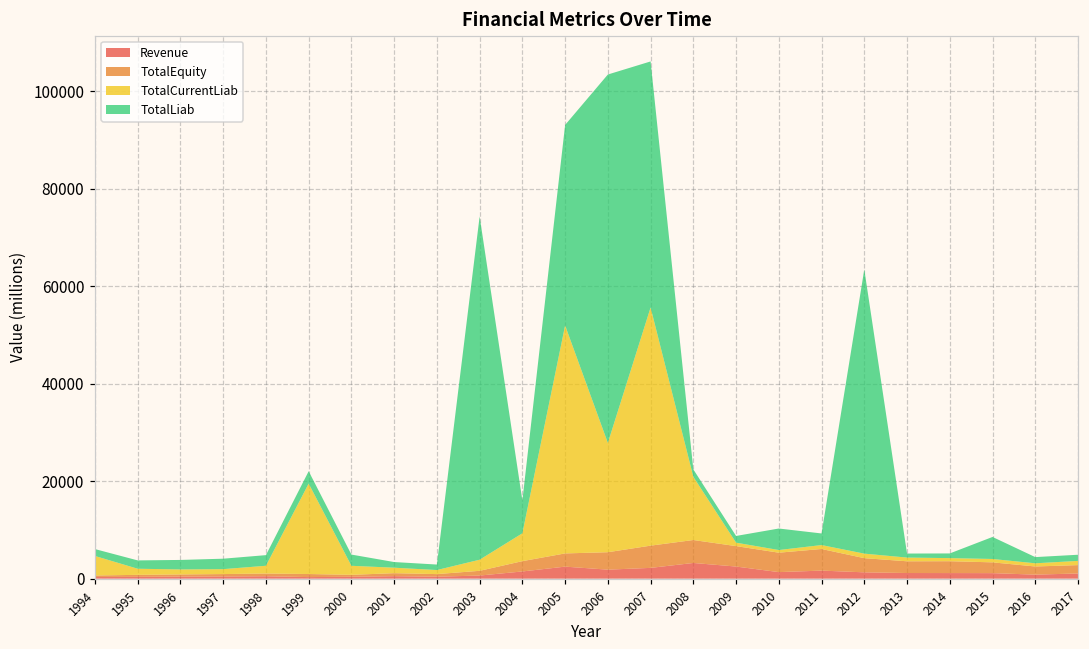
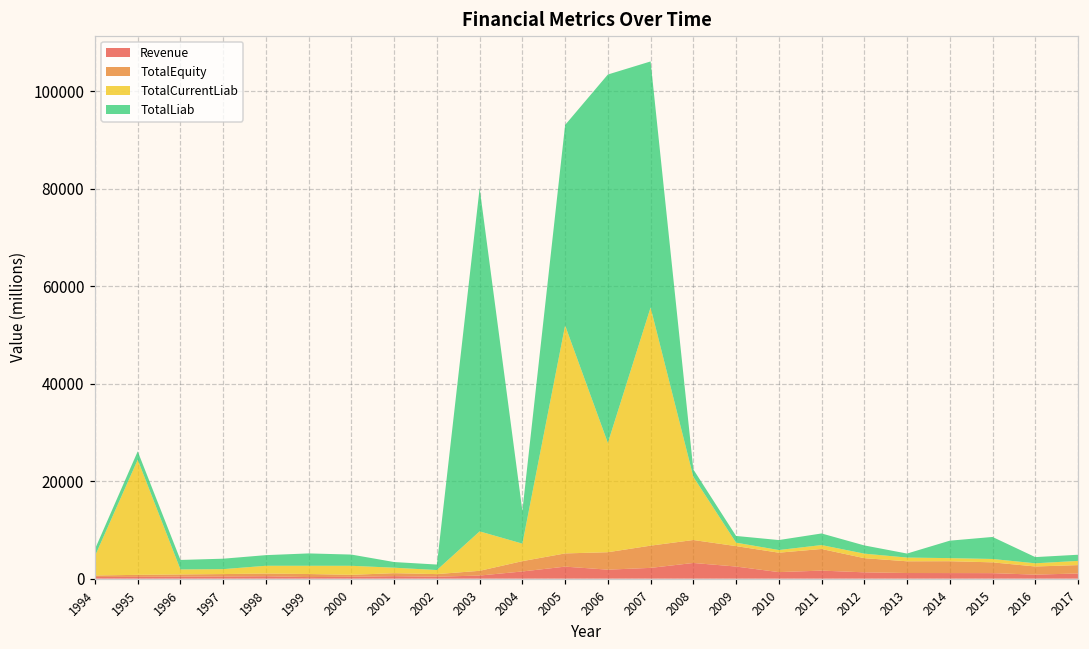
  {
    "TotalCurrentLiab": {
      "1994": 4000,
-     "1995": 1000,
+     "1995": 24000,
      "1996": 1000,
      "1997": 1000,
      "1998": 2000,
-     "1999": 19000,
+     "1999": 2000,
      "2000": 2000,
      "2001": 1000,
      "2002": 1000,
-     "2003": 2000,
-     "2004": 6000,
+     "2003": 8000,
+     "2004": 4000,
      "2005": 47000,
      "2006": 22000,
      "2007": 49000,
      "2008": 13000,
      "2009": 1000,
      "2011": 1000,
      "2012": 1000,
      "2013": 1000,
      "2014": 1000,
      "2015": 1000,
      "2016": 1000,
      "2017": 1000
    },
    "TotalLiab": {
      "1994": 1000,
      "1995": 2000,
      "1996": 2000,
      "1997": 2000,
      "1998": 2000,
      "1999": 3000,
      "2000": 2000,
      "2001": 1000,
      "2002": 1000,
      "2003": 70000,
      "2004": 7000,
      "2005": 41000,
      "2006": 76000,
      "2007": 50000,
      "2008": 2000,
      "2009": 1000,
-     "2010": 4000,
+     "2010": 2000,
      "2011": 2000,
-     "2012": 58000,
+     "2012": 2000,
      "2013": 1000,
-     "2014": 1000,
+     "2014": 4000,
      "2015": 5000,
      "2016": 1000,
      "2017": 1000
    }
  }
